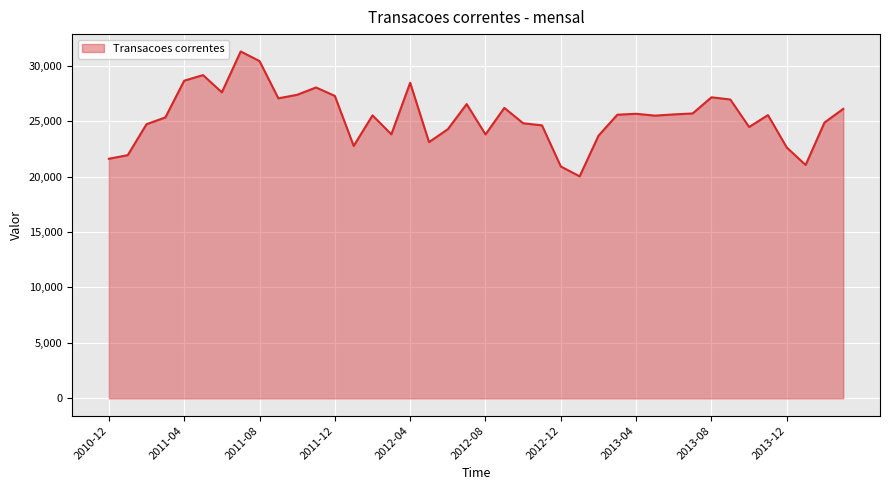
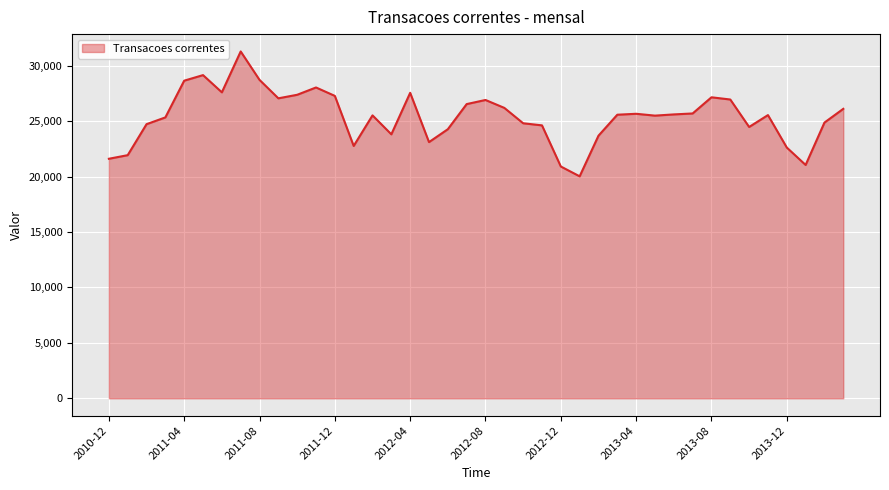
  {
    "2010-12": "21,600",
    "2011-04": "28,600",
-   "2011-08": "30,400",
+   "2011-08": "28,700",
    "2011-12": "27,300",
-   "2012-04": "28,500",
-   "2012-08": "23,800",
+   "2012-04": "27,500",
+   "2012-08": "26,900",
    "2012-12": "20,900",
    "2013-04": "25,700",
    "2013-08": "27,100",
    "2013-12": "22,600"
  }
